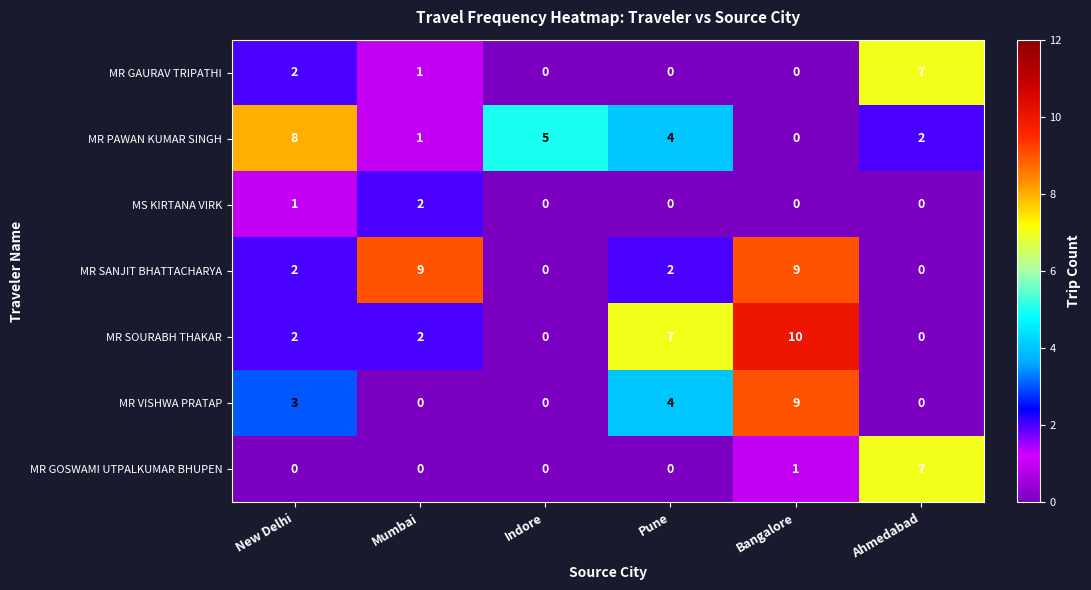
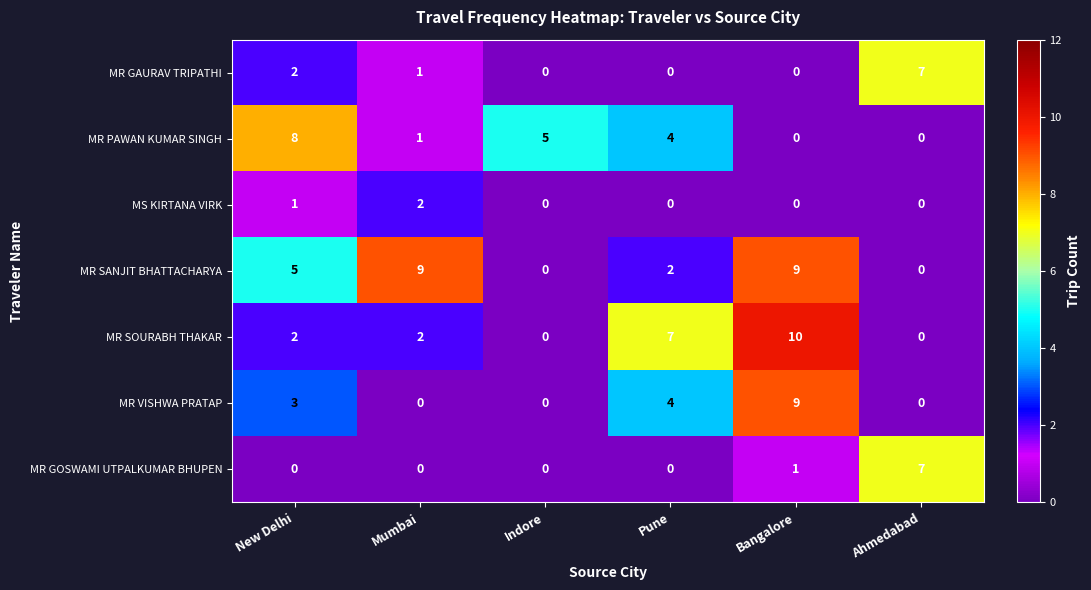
  {
    "MR GAURAV TRIPATHI": {
      "New Delhi": 2,
      "Mumbai": 1,
      "Indore": 0,
      "Pune": 0,
      "Bangalore": 0,
      "Ahmedabad": 7
    },
    "MR PAWAN KUMAR SINGH": {
      "New Delhi": 8,
      "Mumbai": 1,
      "Indore": 5,
      "Pune": 4,
      "Bangalore": 0,
-     "Ahmedabad": 2
+     "Ahmedabad": 0
    },
    "MS KIRTANA VIRK": {
      "New Delhi": 1,
      "Mumbai": 2,
      "Indore": 0,
      "Pune": 0,
      "Bangalore": 0,
      "Ahmedabad": 0
    },
    "MR SANJIT BHATTACHARYA": {
-     "New Delhi": 2,
+     "New Delhi": 5,
      "Mumbai": 9,
      "Indore": 0,
      "Pune": 2,
      "Bangalore": 9,
      "Ahmedabad": 0
    },
    "MR SOURABH THAKAR": {
      "New Delhi": 2,
      "Mumbai": 2,
      "Indore": 0,
      "Pune": 7,
      "Bangalore": 10,
      "Ahmedabad": 0
    },
    "MR VISHWA PRATAP": {
      "New Delhi": 3,
      "Mumbai": 0,
      "Indore": 0,
      "Pune": 4,
      "Bangalore": 9,
      "Ahmedabad": 0
    },
    "MR GOSWAMI UTPALKUMAR BHUPEN": {
      "New Delhi": 0,
      "Mumbai": 0,
      "Indore": 0,
      "Pune": 0,
      "Bangalore": 1,
      "Ahmedabad": 7
    }
  }
